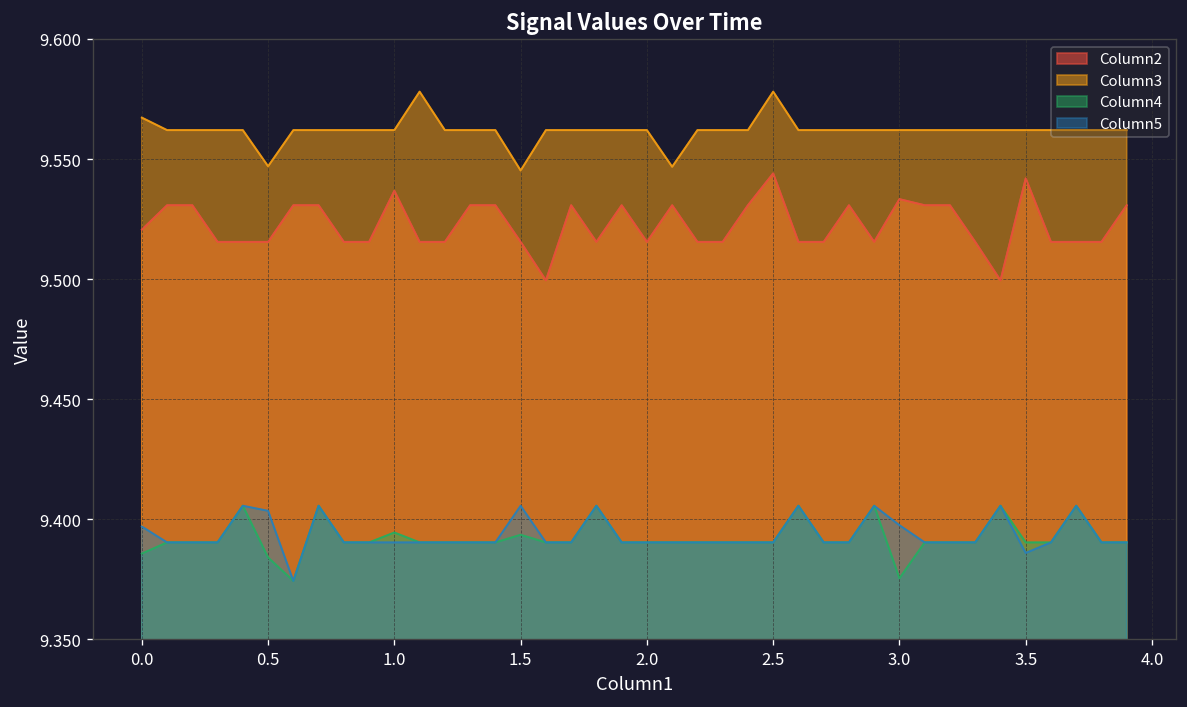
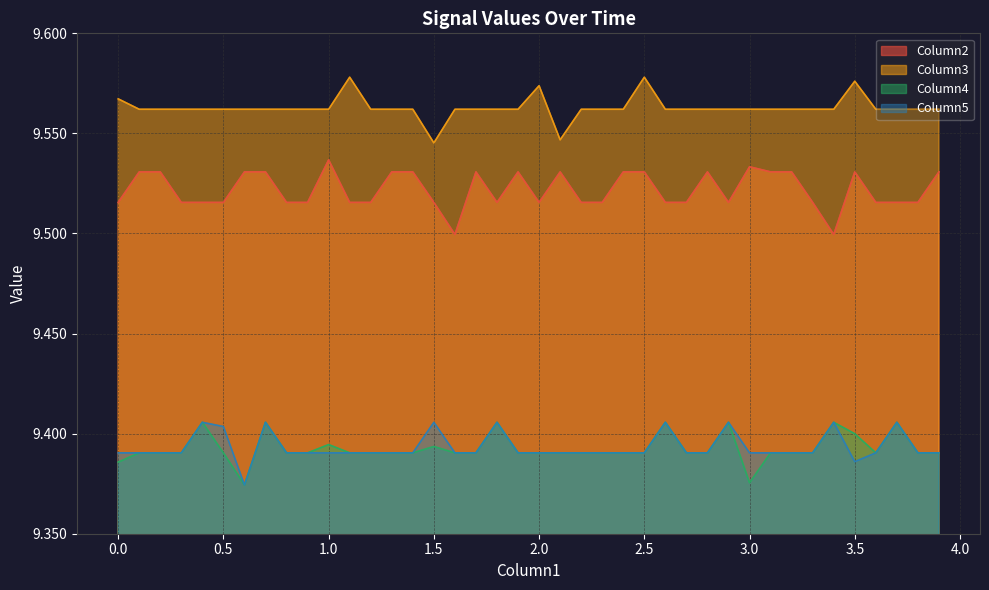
  {
    "Column2": {
-     "0.0": 9.521,
+     "0.0": 9.516,
      "0.5": 9.516,
      "1.0": 9.537,
      "1.5": 9.516,
      "2.0": 9.516,
-     "2.5": 9.544,
+     "2.5": 9.531,
      "3.0": 9.533,
-     "3.5": 9.542
+     "3.5": 9.531
    },
    "Column3": {
      "0.0": 9.567,
-     "0.5": 9.547,
+     "0.5": 9.562,
      "1.0": 9.562,
      "1.5": 9.545,
-     "2.0": 9.562,
+     "2.0": 9.574,
      "2.5": 9.578,
      "3.0": 9.562,
-     "3.5": 9.562
+     "3.5": 9.576
    },
    "Column4": {
      "0.0": 9.386,
-     "0.5": 9.384,
+     "0.5": 9.390,
      "1.0": 9.395,
      "1.5": 9.394,
      "3.0": 9.375,
-     "3.5": 9.390
+     "3.5": 9.400
    },
    "Column5": {
-     "0.0": 9.397,
+     "0.0": 9.390,
      "0.5": 9.404,
      "1.0": 9.390,
      "1.5": 9.406,
-     "3.0": 9.398,
+     "3.0": 9.390,
      "3.5": 9.386
    }
  }
